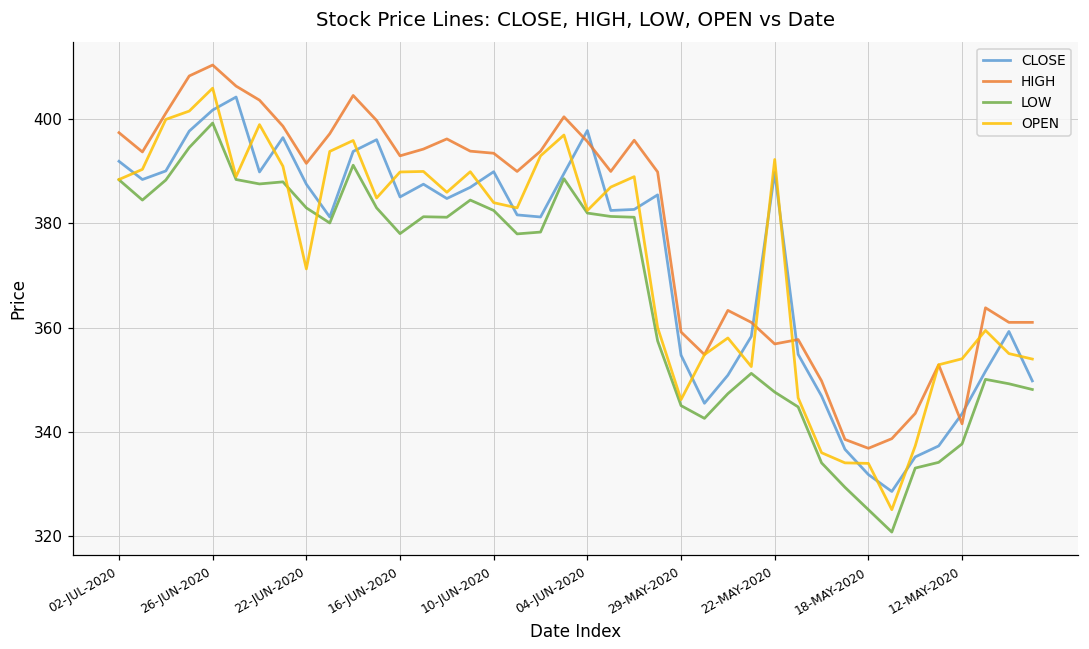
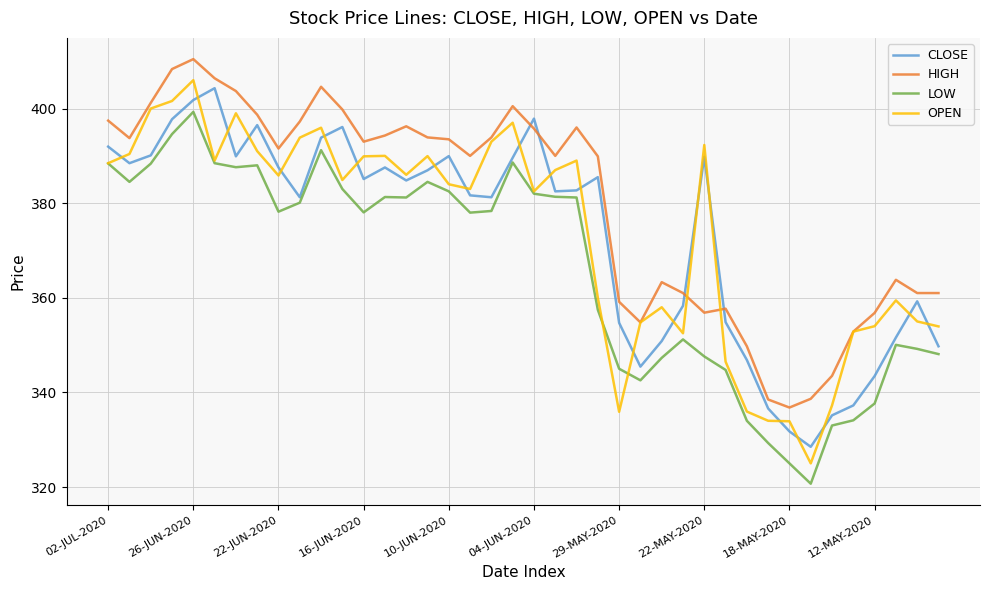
  {
    "CLOSE": {
      "02-JUL-2020": 392,
      "26-JUN-2020": 402,
      "22-JUN-2020": 388,
      "16-JUN-2020": 385,
      "10-JUN-2020": 390,
      "04-JUN-2020": 398,
      "29-MAY-2020": 355,
      "22-MAY-2020": 390,
      "18-MAY-2020": 332,
      "12-MAY-2020": 343
    },
    "HIGH": {
      "02-JUL-2020": 397,
      "26-JUN-2020": 410,
      "22-JUN-2020": 392,
      "16-JUN-2020": 393,
      "10-JUN-2020": 394,
      "04-JUN-2020": 396,
      "29-MAY-2020": 359,
      "22-MAY-2020": 357,
      "18-MAY-2020": 337,
-     "12-MAY-2020": 342
+     "12-MAY-2020": 357
    },
    "LOW": {
      "26-JUN-2020": 399,
-     "22-JUN-2020": 383,
+     "22-JUN-2020": 378,
      "16-JUN-2020": 378,
      "10-JUN-2020": 383,
      "29-MAY-2020": 345,
      "22-MAY-2020": 348,
      "18-MAY-2020": 325,
      "12-MAY-2020": 338
    },
    "OPEN": {
      "26-JUN-2020": 406,
-     "22-JUN-2020": 371,
+     "22-JUN-2020": 386,
      "16-JUN-2020": 390,
      "10-JUN-2020": 384,
-     "29-MAY-2020": 346,
+     "29-MAY-2020": 336,
      "22-MAY-2020": 392,
      "18-MAY-2020": 334,
      "12-MAY-2020": 354
    }
  }
